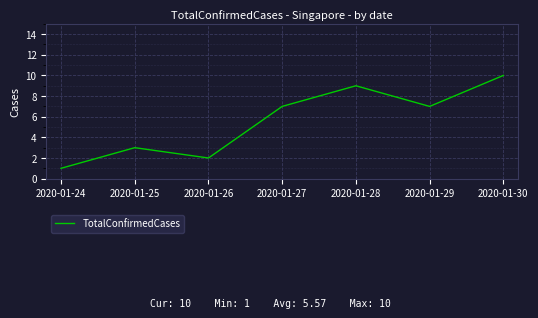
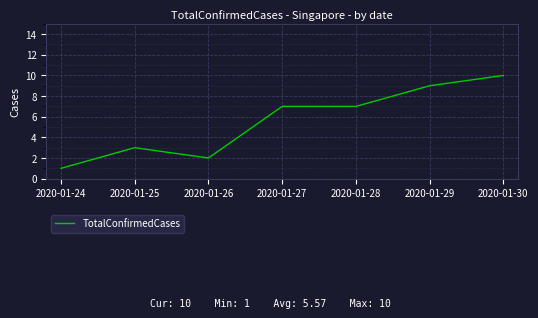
  {
    "2020-01-24": 1,
    "2020-01-25": 3,
    "2020-01-26": 2,
    "2020-01-27": 7,
-   "2020-01-28": 9,
-   "2020-01-29": 7,
+   "2020-01-28": 7,
+   "2020-01-29": 9,
    "2020-01-30": 10
  }
